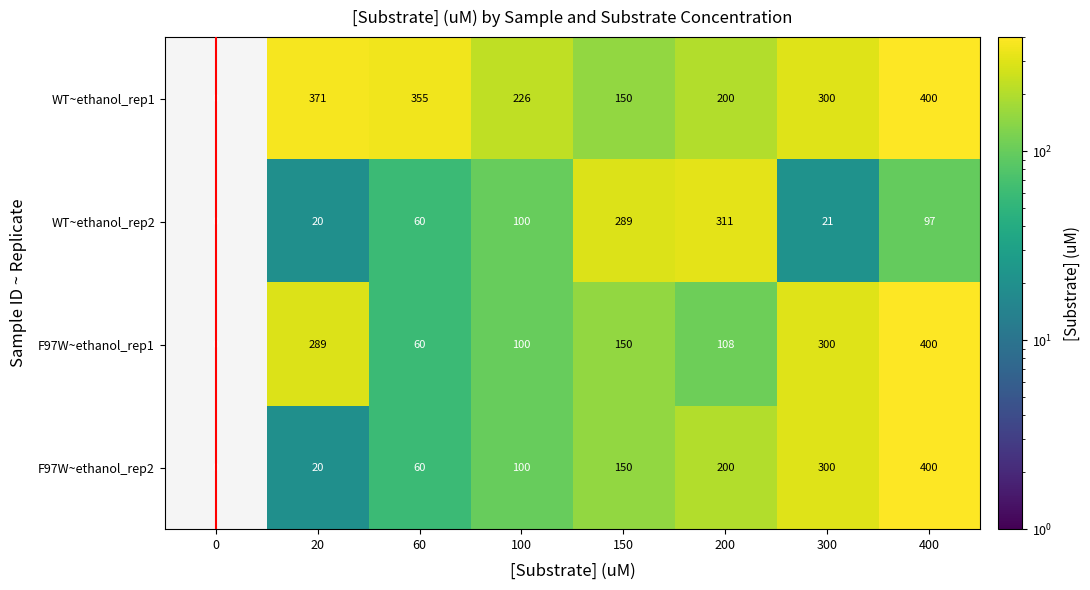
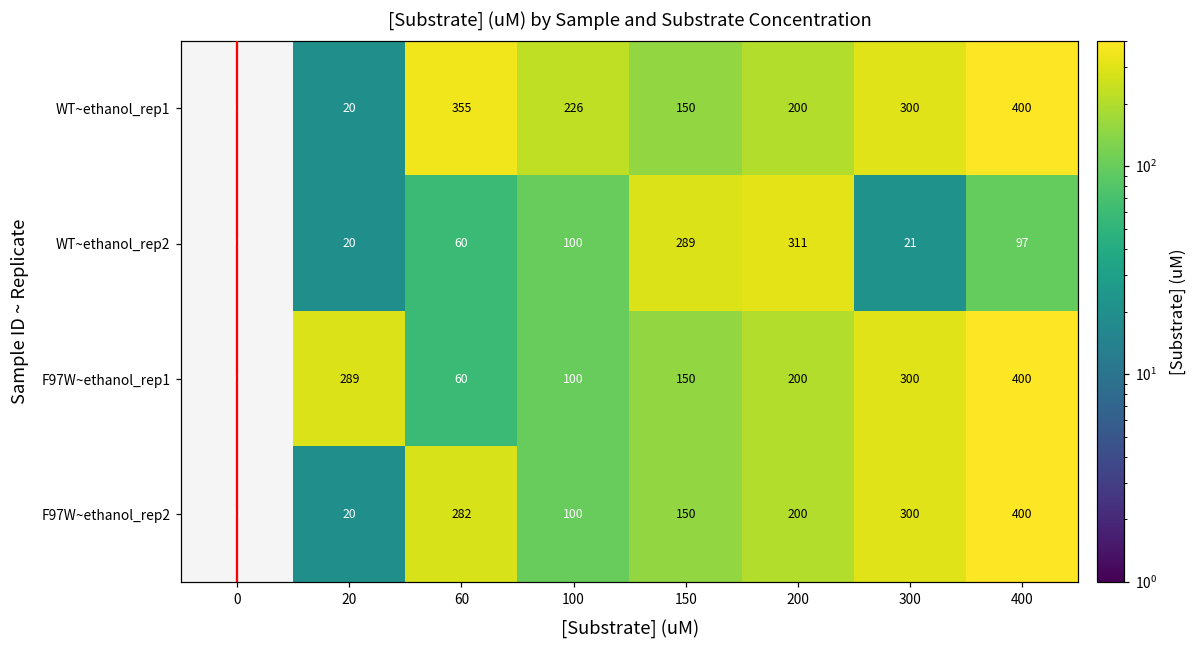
  {
    "WT~ethanol_rep1": {
-     "20": 371,
+     "20": 20,
      "60": 355,
      "100": 226,
      "150": 150,
      "200": 200,
      "300": 300,
      "400": 400
    },
    "WT~ethanol_rep2": {
      "20": 20,
      "60": 60,
      "100": 100,
      "150": 289,
      "200": 311,
      "300": 21,
      "400": 97
    },
    "F97W~ethanol_rep1": {
      "20": 289,
      "60": 60,
      "100": 100,
      "150": 150,
-     "200": 108,
+     "200": 200,
      "300": 300,
      "400": 400
    },
    "F97W~ethanol_rep2": {
      "20": 20,
-     "60": 60,
+     "60": 282,
      "100": 100,
      "150": 150,
      "200": 200,
      "300": 300,
      "400": 400
    }
  }
